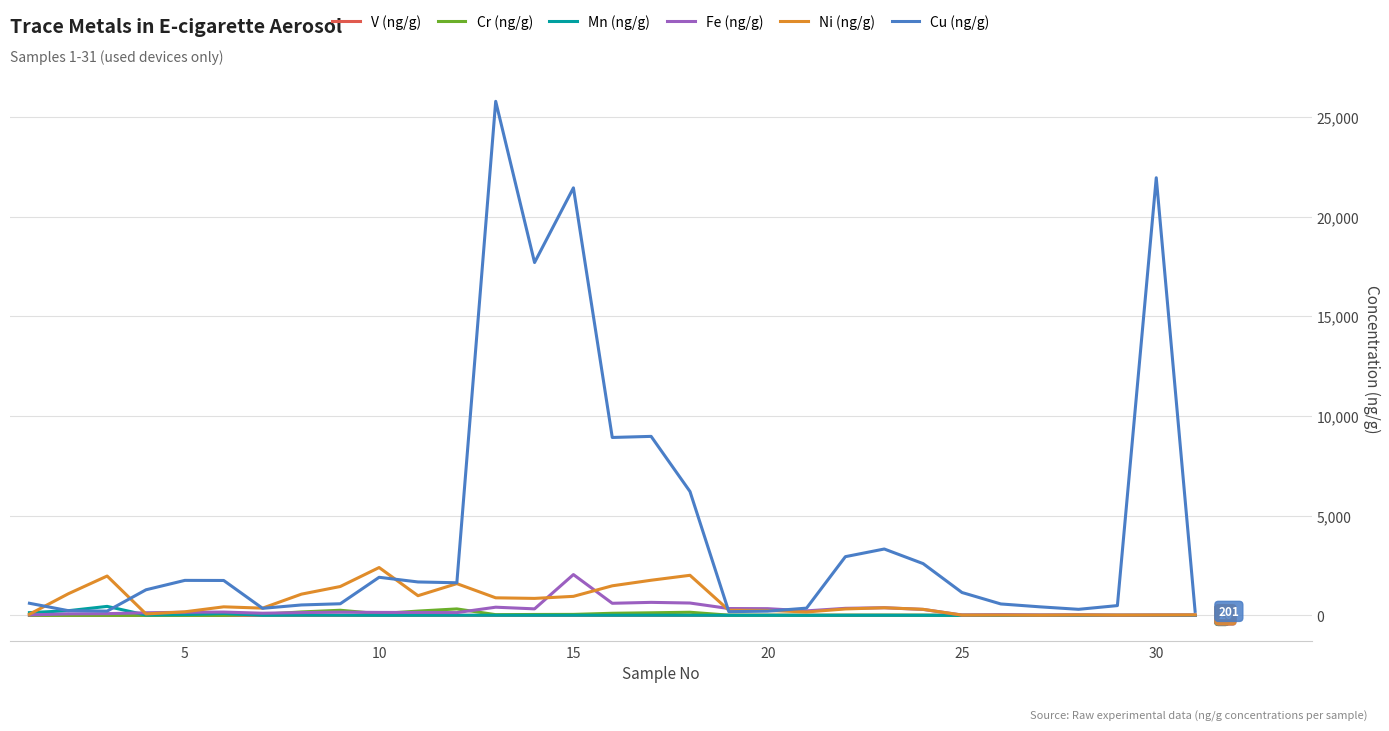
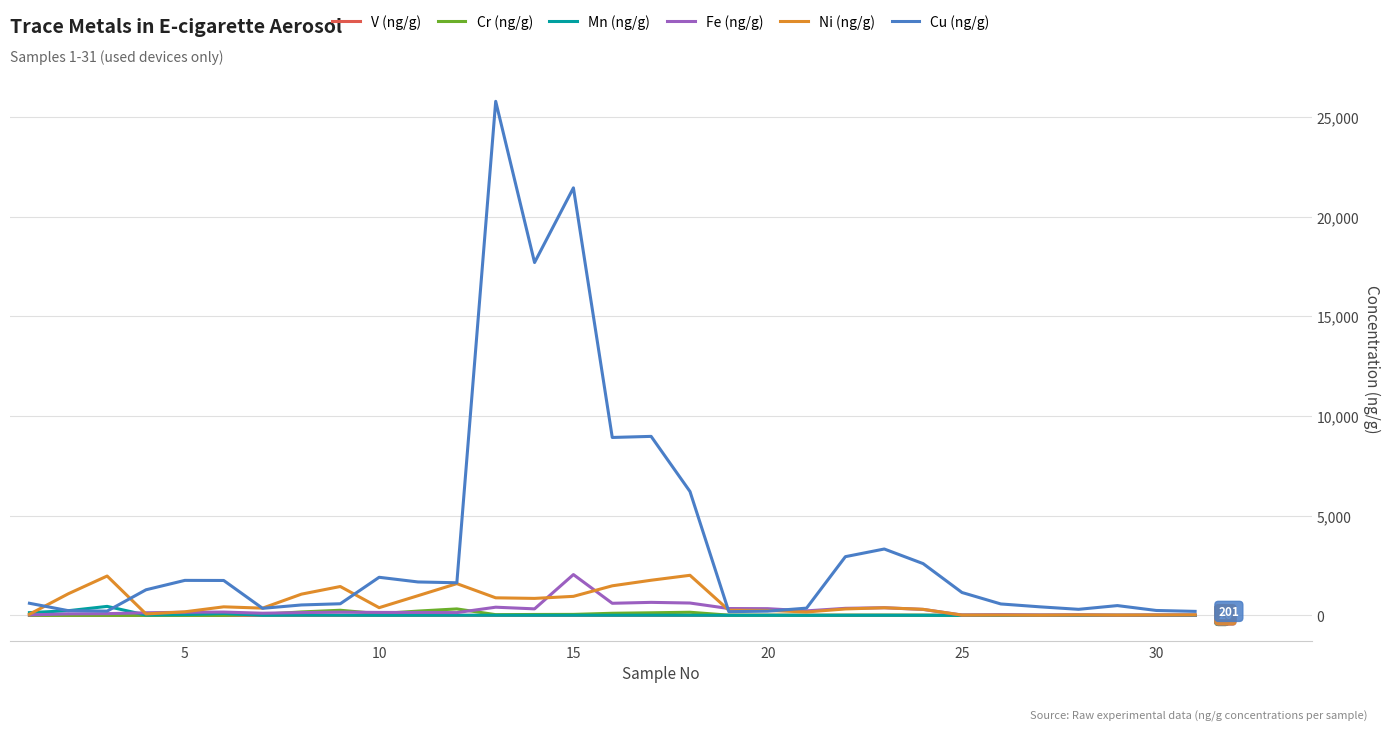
  {
    "Fe (ng/g)": {
      "15": "2,000"
    },
    "Ni (ng/g)": {
-     "10": "2,400",
+     "10": "400",
      "15": "1,000"
    },
    "Cu (ng/g)": {
      "5": "1,800",
      "10": "1,900",
      "15": "21,400",
      "25": "1,100",
-     "30": "21,900"
+     "30": "200"
    }
  }
